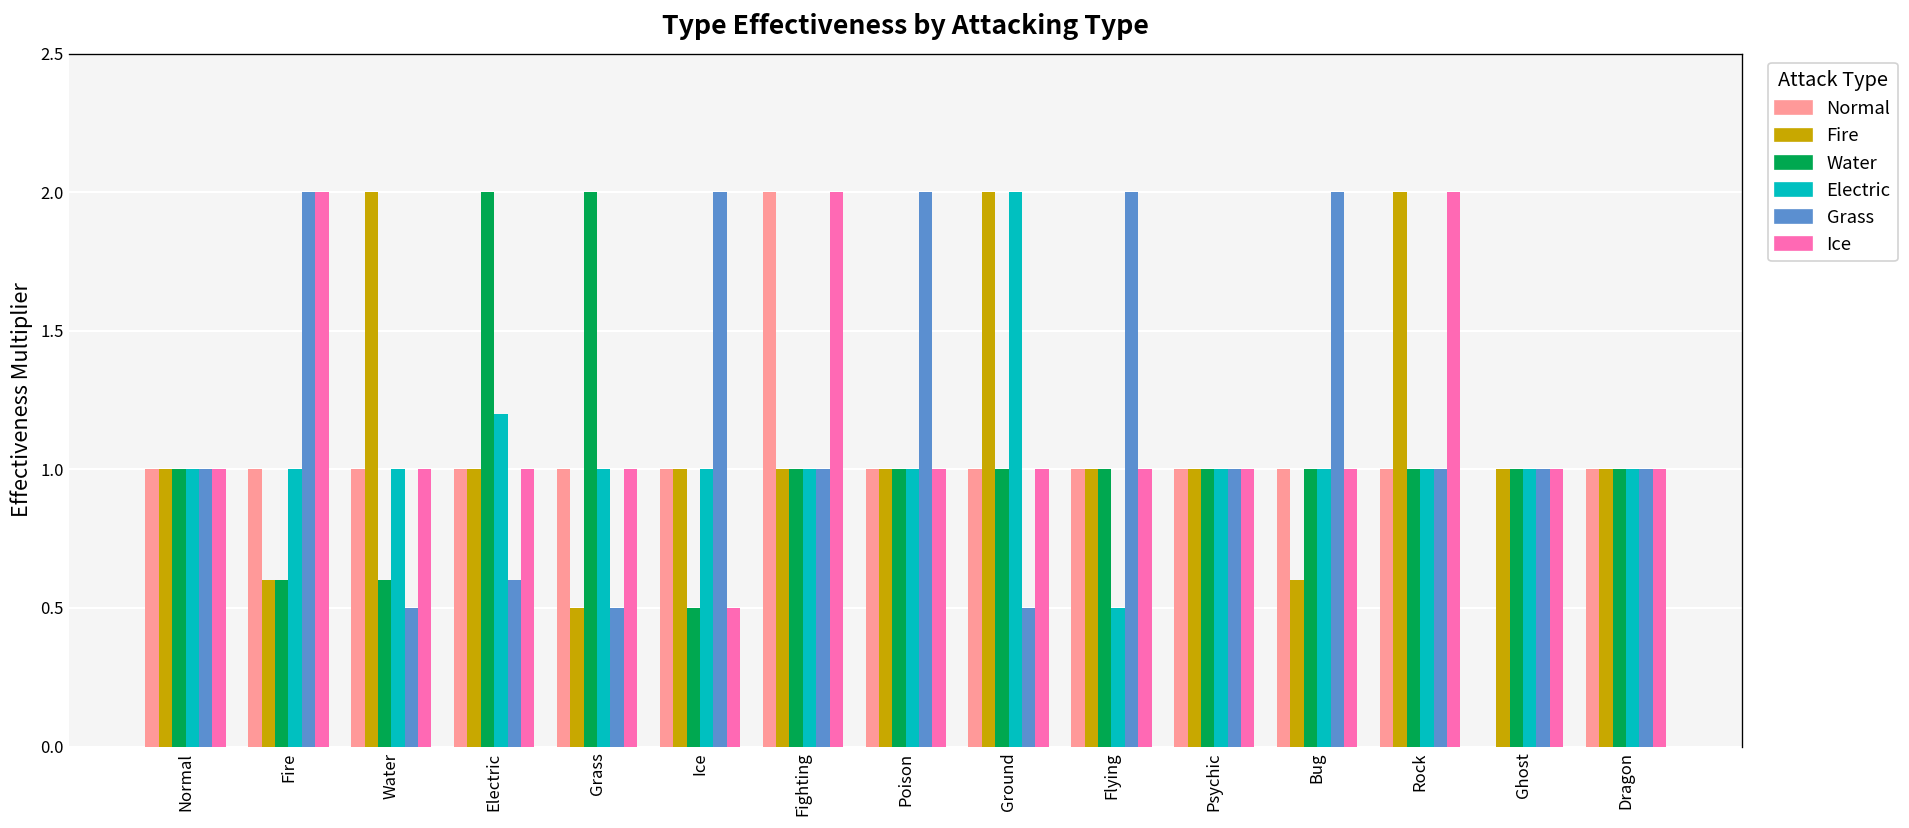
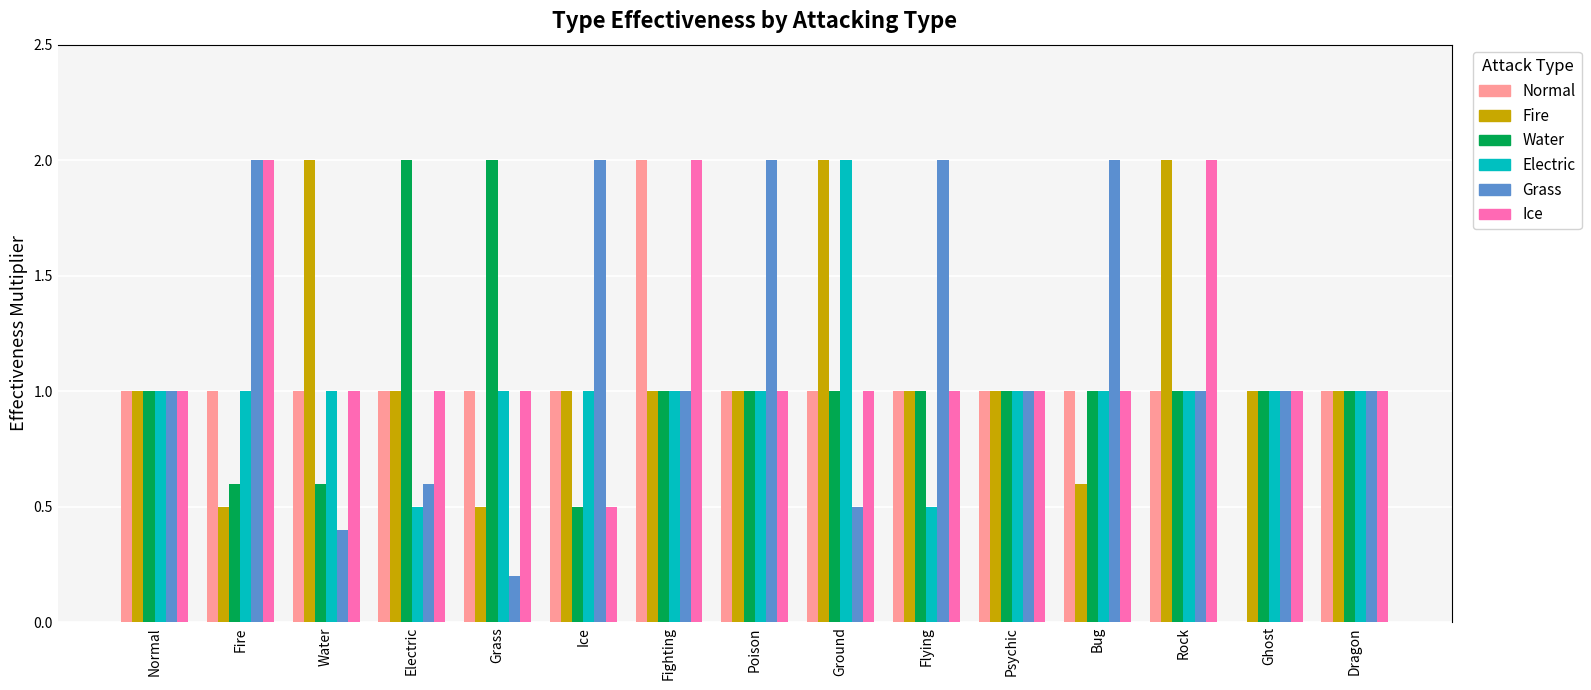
  {
    "Fire": {
      "Normal": 1.0,
-     "Fire": 0.6,
+     "Fire": 0.5,
      "Water": 2.0,
      "Electric": 1.0,
      "Grass": 0.5,
      "Ice": 1.0,
      "Fighting": 1.0,
      "Poison": 1.0,
      "Ground": 2.0,
      "Flying": 1.0,
      "Psychic": 1.0,
      "Bug": 0.6,
      "Rock": 2.0,
      "Ghost": 1.0,
      "Dragon": 1.0
    },
    "Water": {
      "Normal": 1.0,
      "Fire": 0.6,
      "Water": 0.6,
      "Electric": 2.0,
      "Grass": 2.0,
      "Ice": 0.5,
      "Fighting": 1.0,
      "Poison": 1.0,
      "Ground": 1.0,
      "Flying": 1.0,
      "Psychic": 1.0,
      "Bug": 1.0,
      "Rock": 1.0,
      "Ghost": 1.0,
      "Dragon": 1.0
    },
    "Electric": {
      "Normal": 1.0,
      "Fire": 1.0,
      "Water": 1.0,
-     "Electric": 1.2,
+     "Electric": 0.5,
      "Grass": 1.0,
      "Ice": 1.0,
      "Fighting": 1.0,
      "Poison": 1.0,
      "Ground": 2.0,
      "Flying": 0.5,
      "Psychic": 1.0,
      "Bug": 1.0,
      "Rock": 1.0,
      "Ghost": 1.0,
      "Dragon": 1.0
    },
    "Grass": {
      "Normal": 1.0,
      "Fire": 2.0,
-     "Water": 0.5,
+     "Water": 0.4,
      "Electric": 0.6,
-     "Grass": 0.5,
+     "Grass": 0.2,
      "Ice": 2.0,
      "Fighting": 1.0,
      "Poison": 2.0,
      "Ground": 0.5,
      "Flying": 2.0,
      "Psychic": 1.0,
      "Bug": 2.0,
      "Rock": 1.0,
      "Ghost": 1.0,
      "Dragon": 1.0
    }
  }
